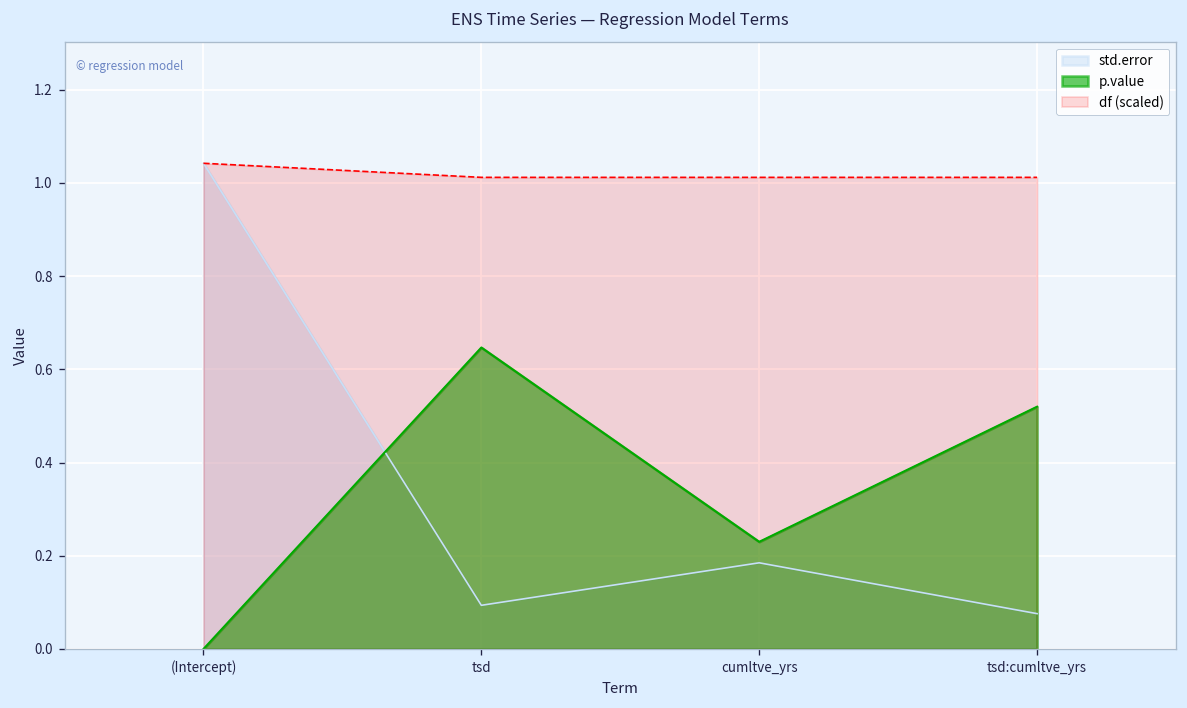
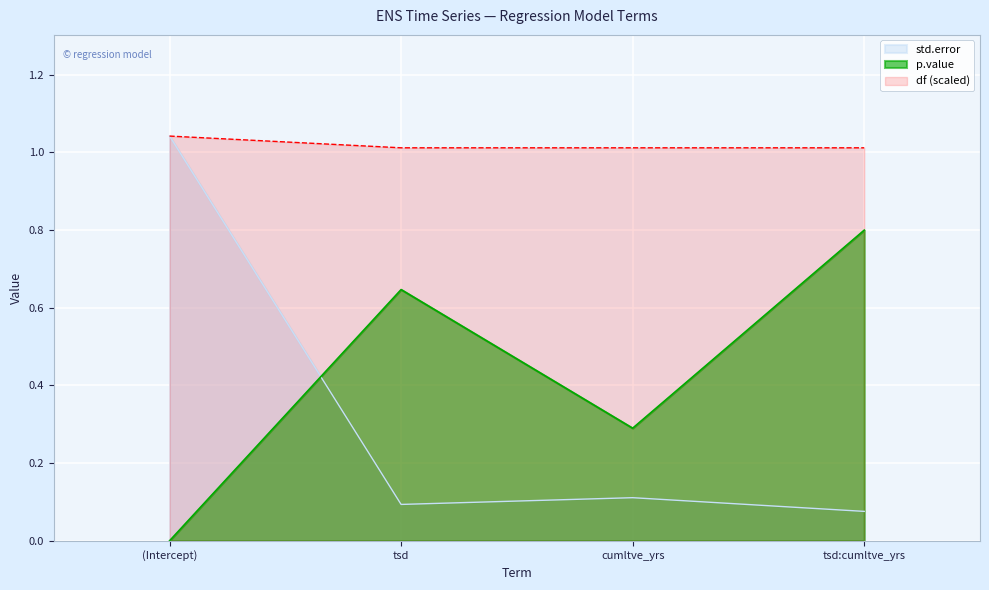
  {
    "std.error": {
      "tsd": 0.09,
-     "cumltve_yrs": 0.18,
+     "cumltve_yrs": 0.11,
      "tsd:cumltve_yrs": 0.08
    },
    "p.value": {
      "(Intercept)": 0.00,
      "tsd": 0.65,
-     "cumltve_yrs": 0.23,
-     "tsd:cumltve_yrs": 0.52
+     "cumltve_yrs": 0.29,
+     "tsd:cumltve_yrs": 0.80
    },
    "df (scaled)": {
      "tsd": 1.01,
      "cumltve_yrs": 1.01,
      "tsd:cumltve_yrs": 1.01
    }
  }
